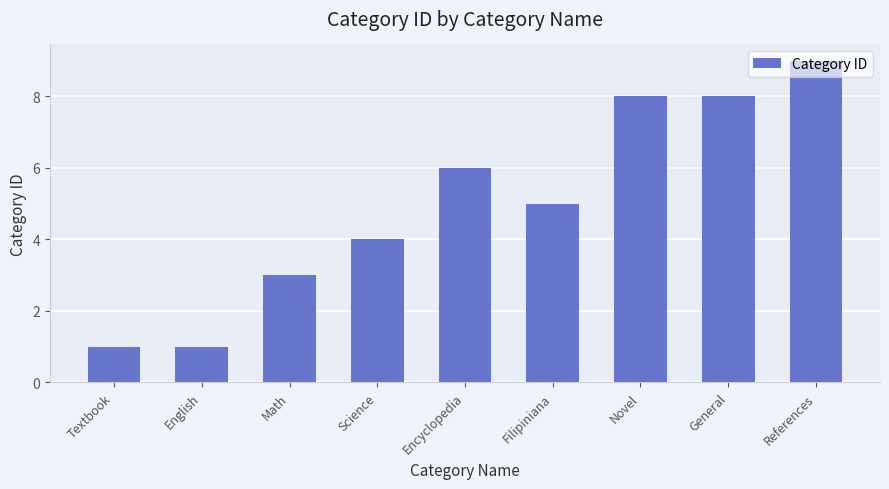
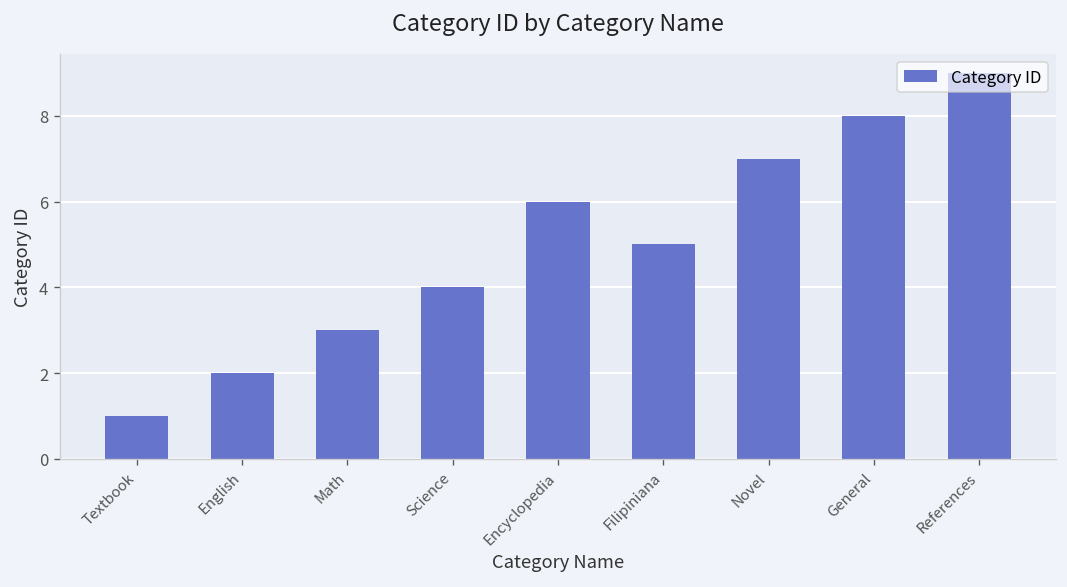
  {
    "Textbook": 1,
-   "English": 1,
+   "English": 2,
    "Math": 3,
    "Science": 4,
    "Encyclopedia": 6,
    "Filipiniana": 5,
-   "Novel": 8,
+   "Novel": 7,
    "General": 8
  }
